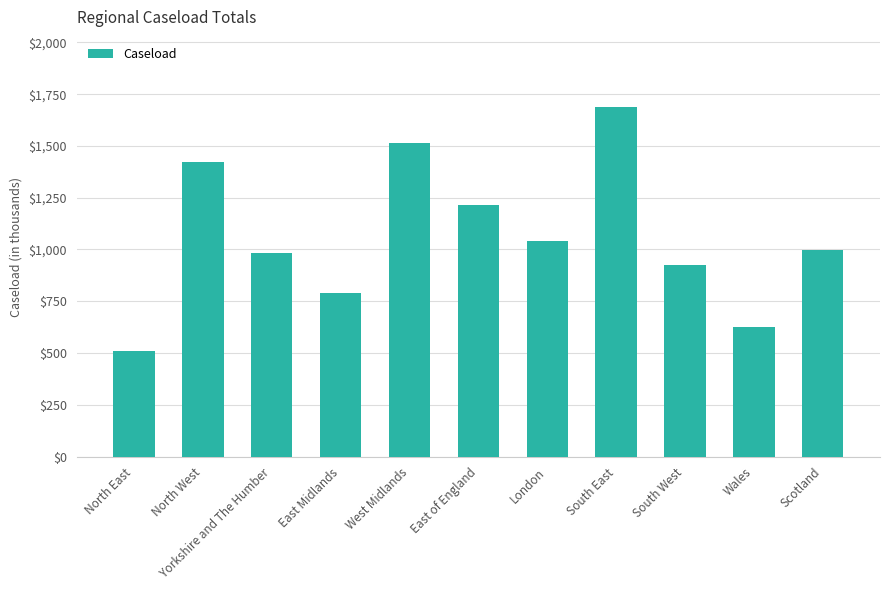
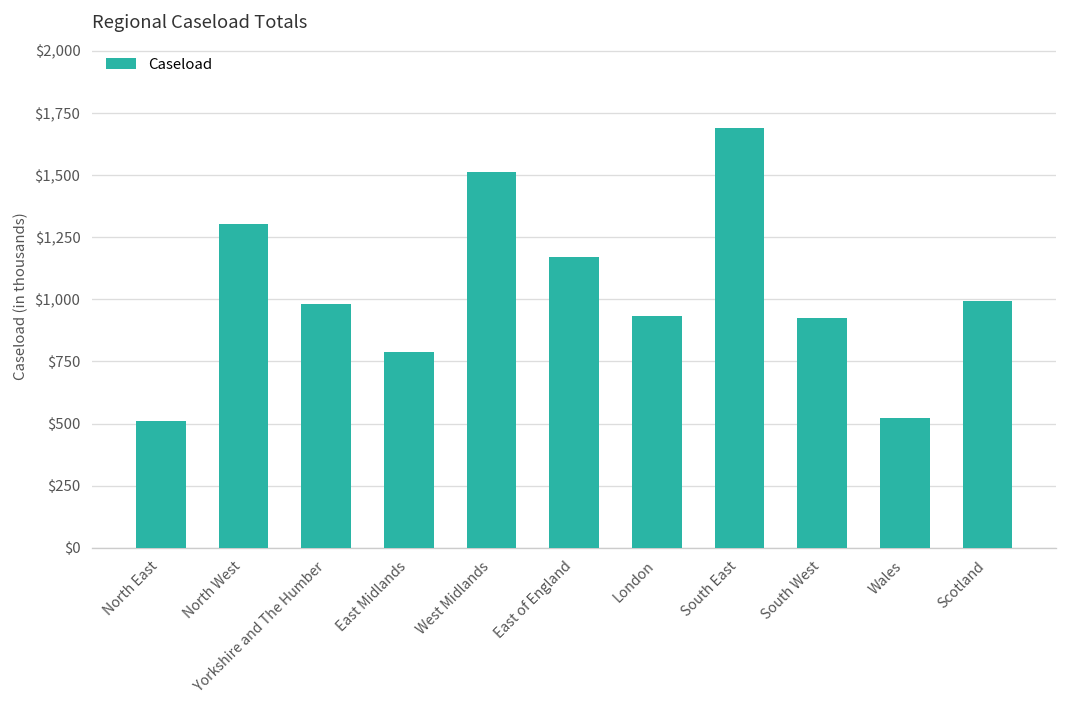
  {
    "North East": "$510",
-   "North West": "$1,420",
+   "North West": "$1,300",
    "Yorkshire and The Humber": "$980",
    "East Midlands": "$790",
    "West Midlands": "$1,510",
-   "East of England": "$1,220",
-   "London": "$1,040",
+   "East of England": "$1,170",
+   "London": "$930",
    "South East": "$1,690",
    "South West": "$930",
-   "Wales": "$630",
+   "Wales": "$520",
    "Scotland": "$1,000"
  }
